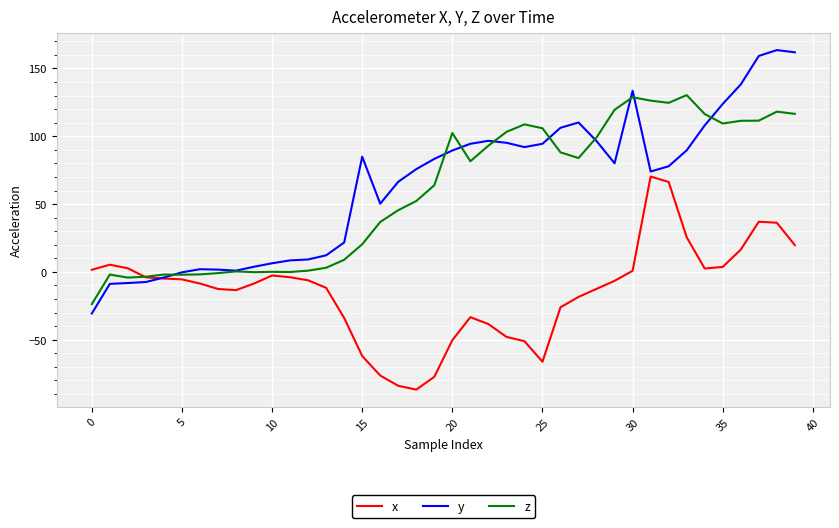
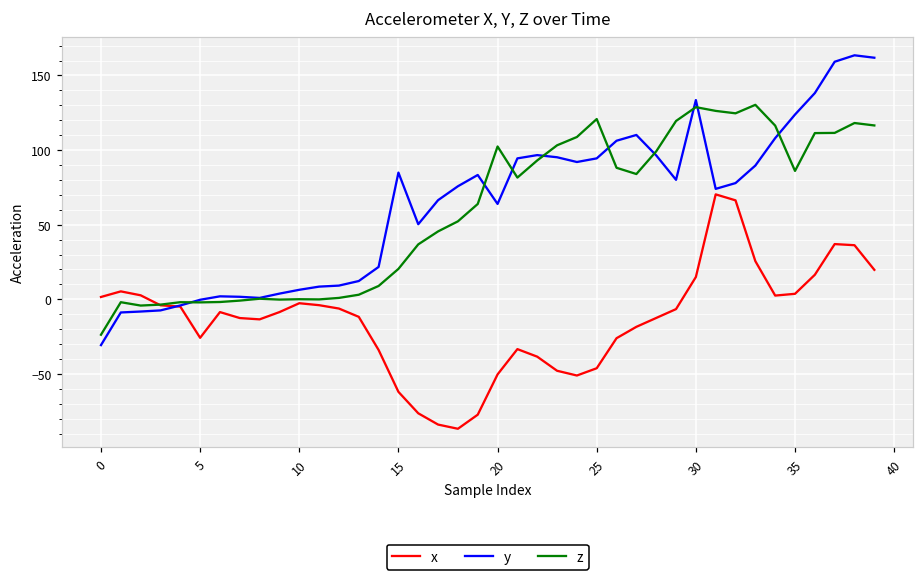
  {
    "x": {
      "0": 2,
-     "5": -6,
+     "5": -26,
      "10": -3,
      "15": -62,
      "20": -50,
-     "25": -66,
-     "30": 1,
+     "25": -46,
+     "30": 15,
      "35": 4
    },
    "y": {
      "0": -31,
      "10": 6,
      "15": 85,
-     "20": 90,
+     "20": 64,
      "25": 94,
      "30": 134,
      "35": 124
    },
    "z": {
      "0": -24,
      "10": 0,
      "15": 20,
      "20": 102,
-     "25": 106,
+     "25": 121,
      "30": 129,
-     "35": 109
+     "35": 86
    }
  }
